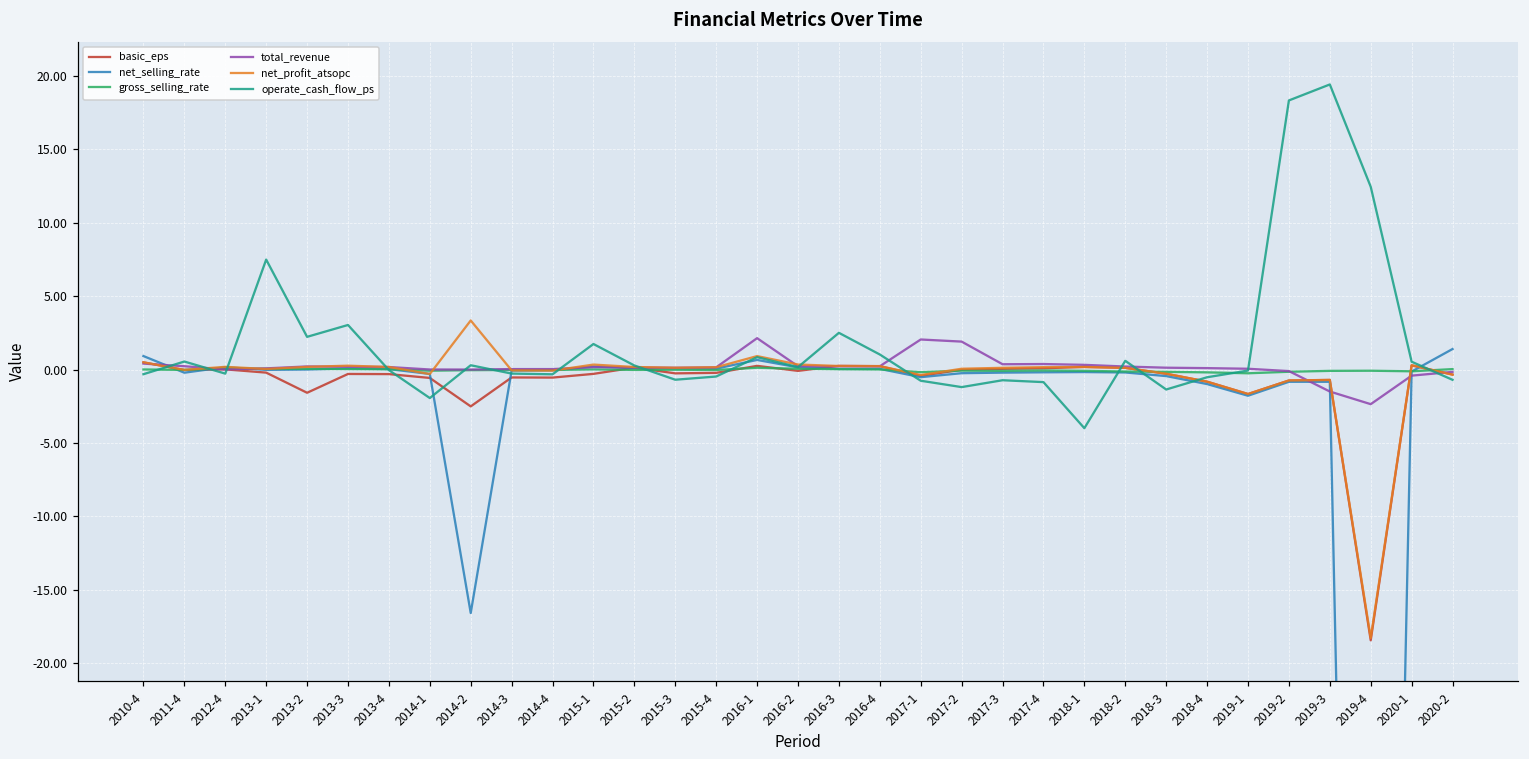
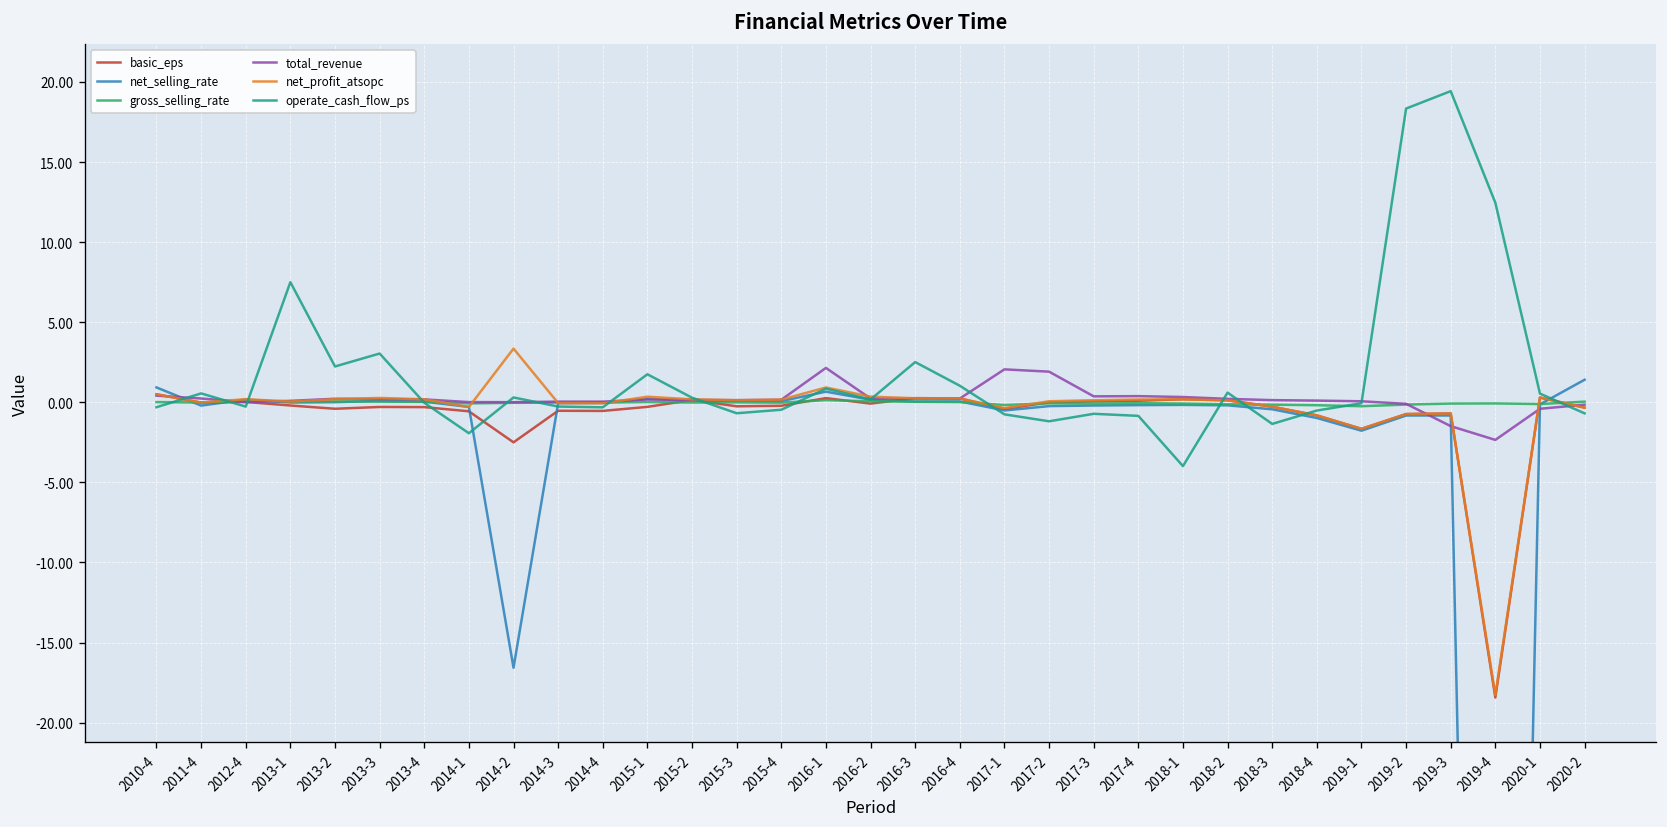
  {
    "basic_eps": {
-     "2013-2": -1.6,
+     "2013-2": -0.4,
      "2013-3": -0.3,
      "2013-4": -0.3,
      "2014-1": -0.6,
      "2014-2": -2.5,
      "2014-3": -0.5,
      "2014-4": -0.5,
      "2015-1": -0.3,
      "2015-3": -0.3,
      "2015-4": -0.2
    },
    "net_selling_rate": {
      "2010-4": 0.9,
      "2014-2": -16.6,
      "2020-2": 1.4
    },
    "total_revenue": {
      "2011-4": 0.2,
      "2016-1": 2.1,
      "2017-1": 2.1,
      "2017-2": 1.9,
      "2017-3": 0.4,
      "2017-4": 0.4,
      "2018-3": 0.1,
      "2018-4": 0.1,
      "2019-3": -1.5,
      "2019-4": -2.3,
      "2020-1": -0.4
    },
    "net_profit_atsopc": {
      "2014-2": 3.4
    }
  }
